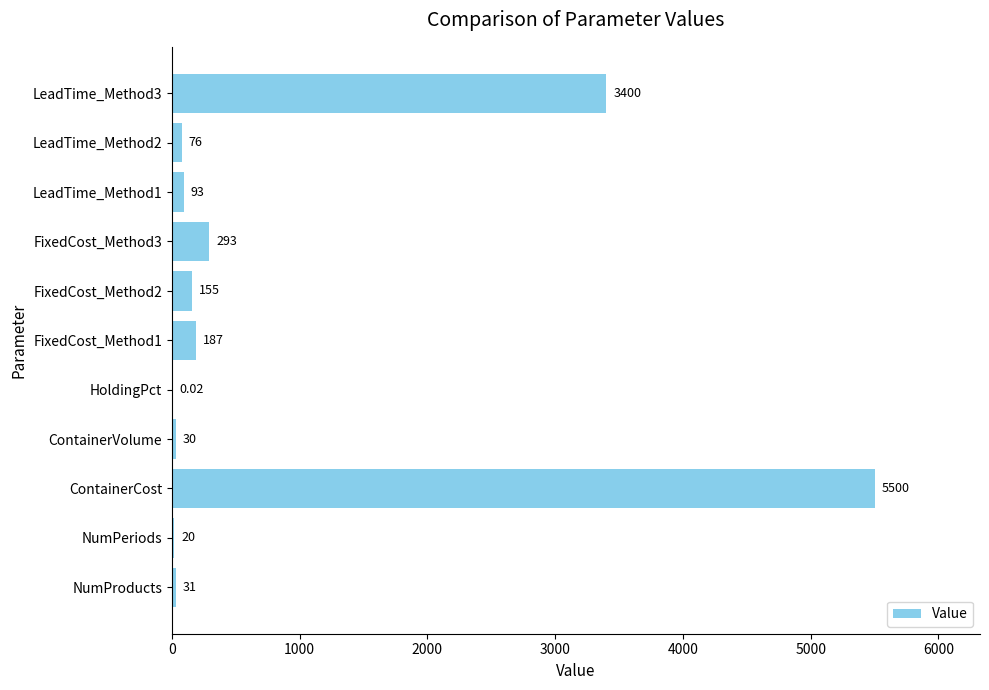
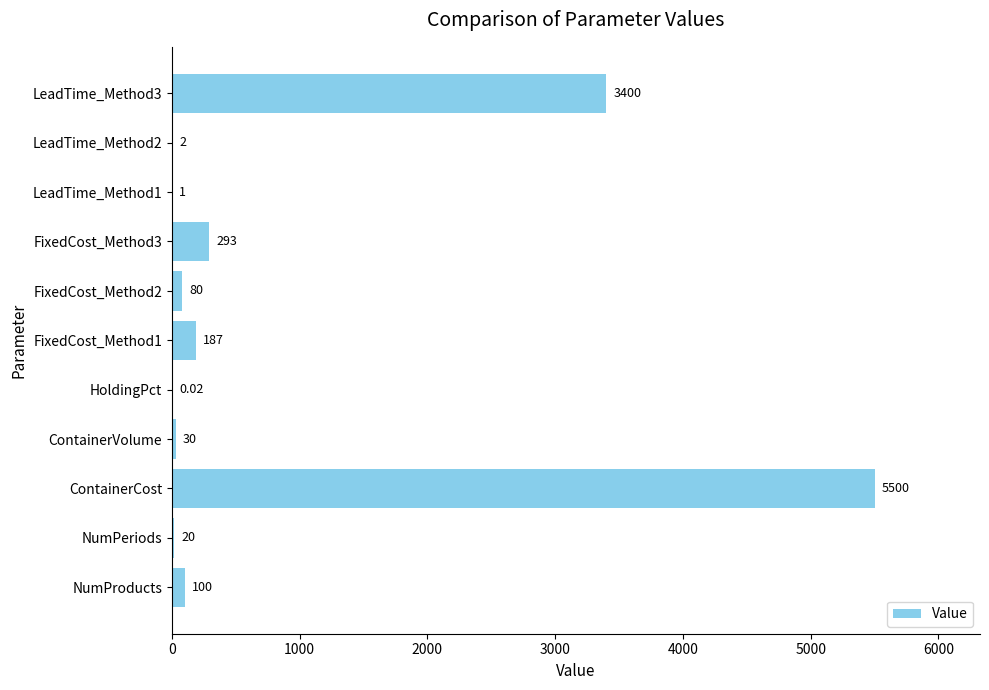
  {
    "LeadTime_Method3": 3400,
-   "LeadTime_Method2": 76,
-   "LeadTime_Method1": 93,
+   "LeadTime_Method2": 2,
+   "LeadTime_Method1": 1,
    "FixedCost_Method3": 293,
-   "FixedCost_Method2": 155,
+   "FixedCost_Method2": 80,
    "FixedCost_Method1": 187,
    "HoldingPct": 0.02,
    "ContainerVolume": 30,
    "ContainerCost": 5500,
    "NumPeriods": 20,
-   "NumProducts": 31
+   "NumProducts": 100
  }
